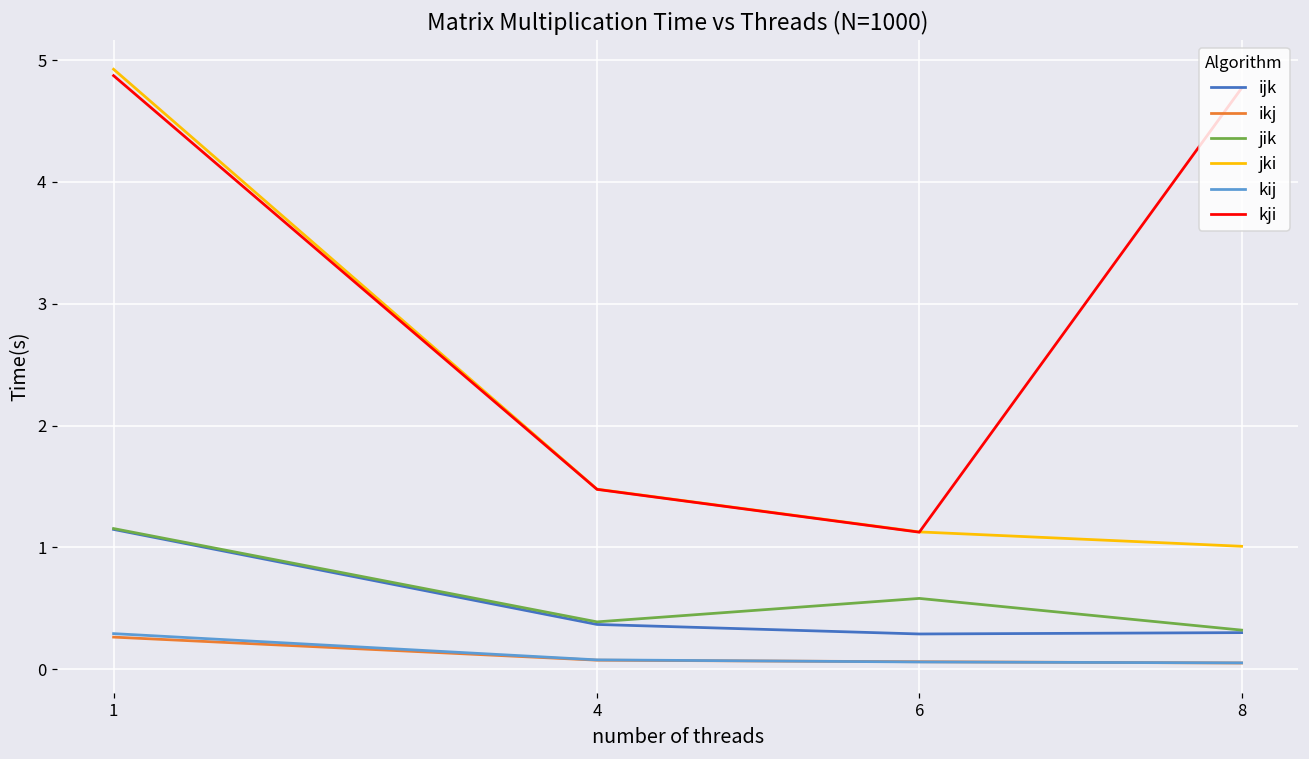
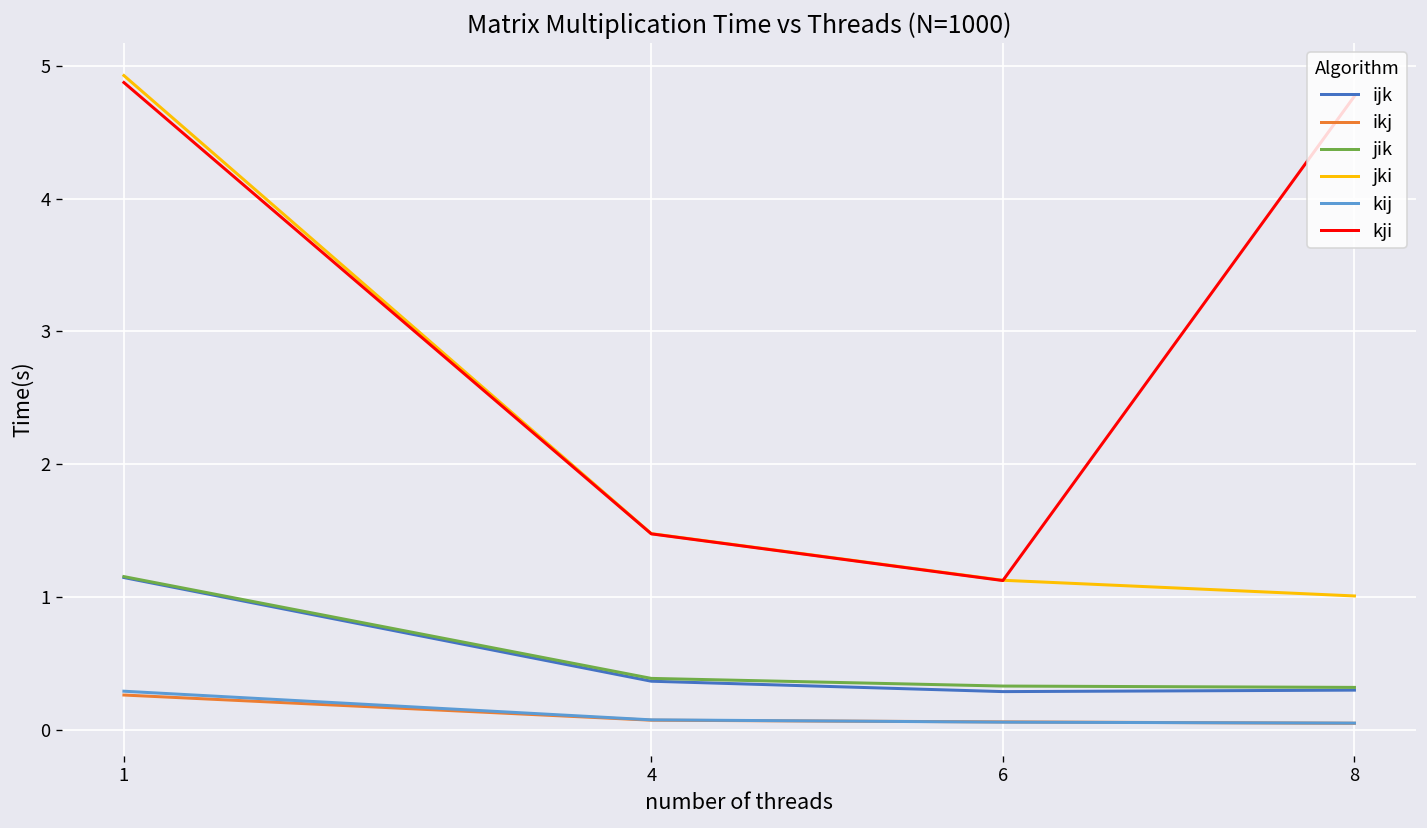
  {
    "ikj": {
      "1": 0.26
    },
    "jik": {
-     "6": 0.58
+     "6": 0.33
    },
    "jki": {
      "1": 4.93,
      "8": 1.01
    },
    "kji": {
      "1": 4.87
    }
  }
